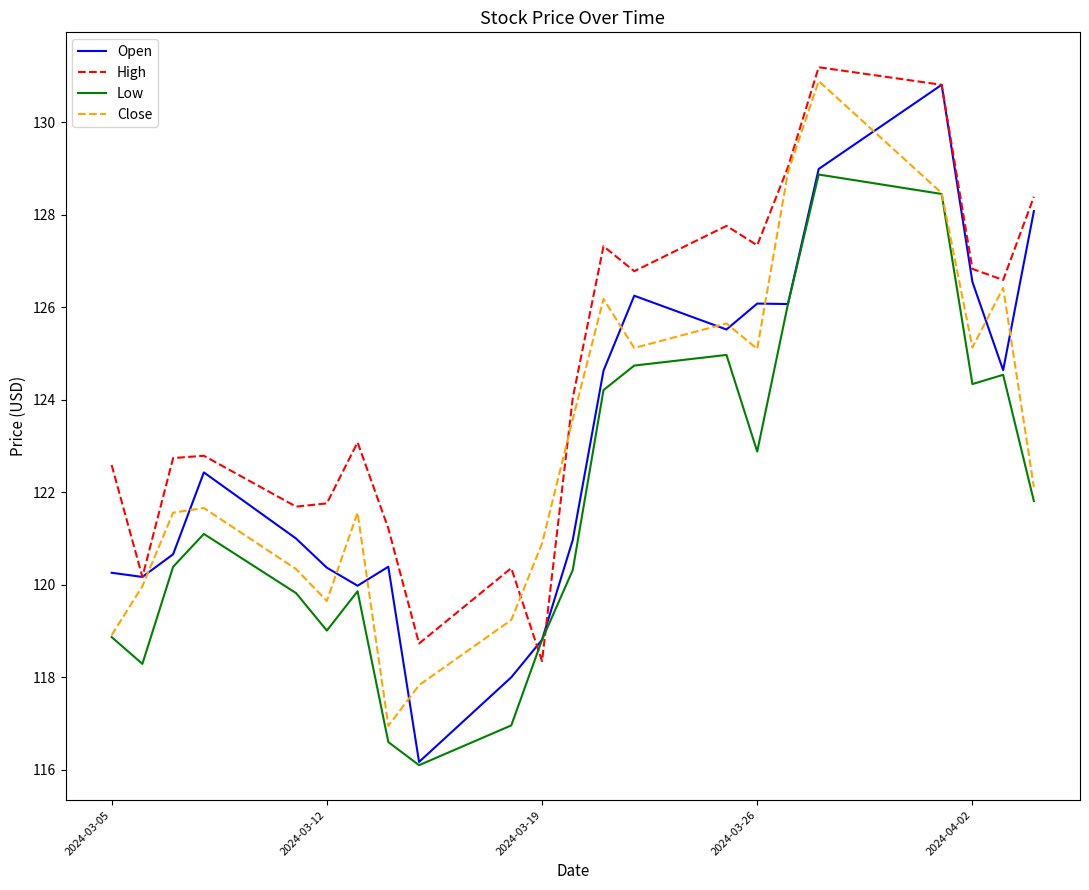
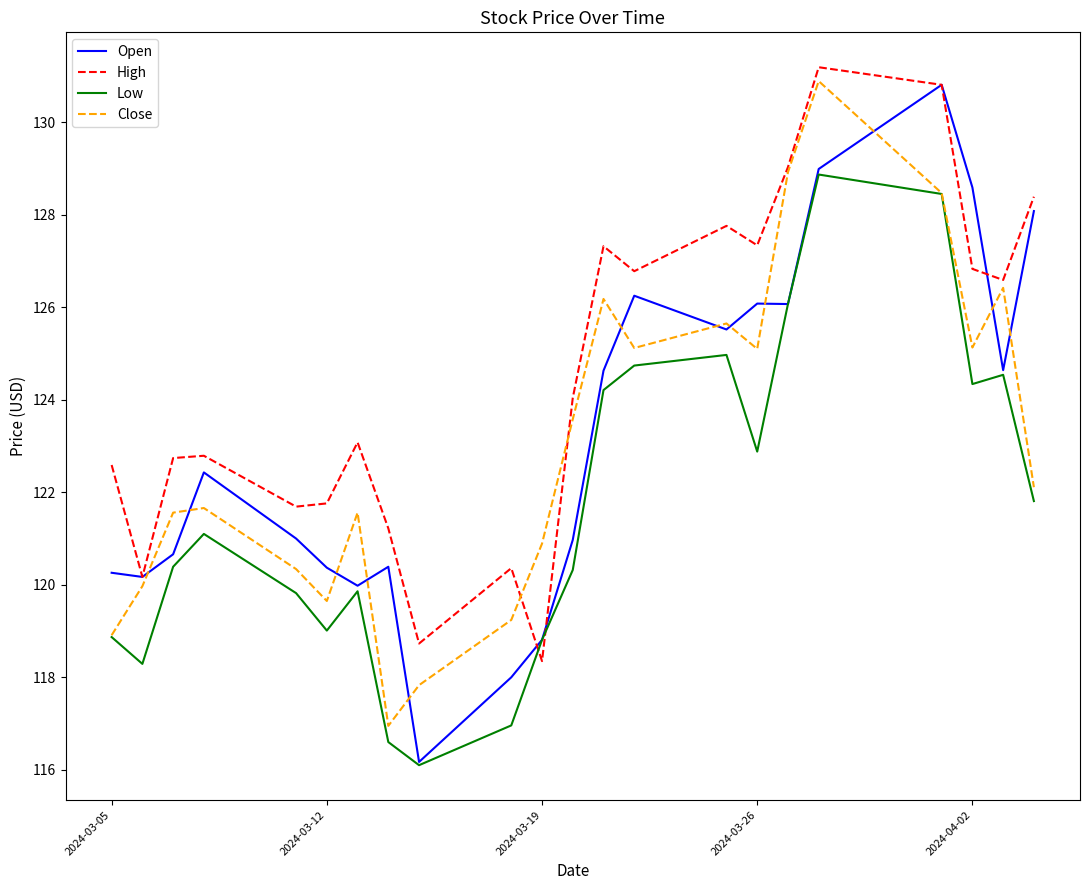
  {
    "Open": {
      "2024-03-05": 120.3,
      "2024-03-12": 120.4,
      "2024-03-26": 126.1,
-     "2024-04-02": 126.6
+     "2024-04-02": 128.6
    },
    "High": {
      "2024-03-05": 122.6,
      "2024-03-12": 121.8,
      "2024-03-19": 118.4,
      "2024-03-26": 127.3,
      "2024-04-02": 126.8
    },
    "Low": {
      "2024-03-12": 119.0,
      "2024-03-26": 122.9,
      "2024-04-02": 124.3
    },
    "Close": {
      "2024-03-12": 119.7,
      "2024-03-19": 120.9,
      "2024-03-26": 125.1,
      "2024-04-02": 125.1
    }
  }
